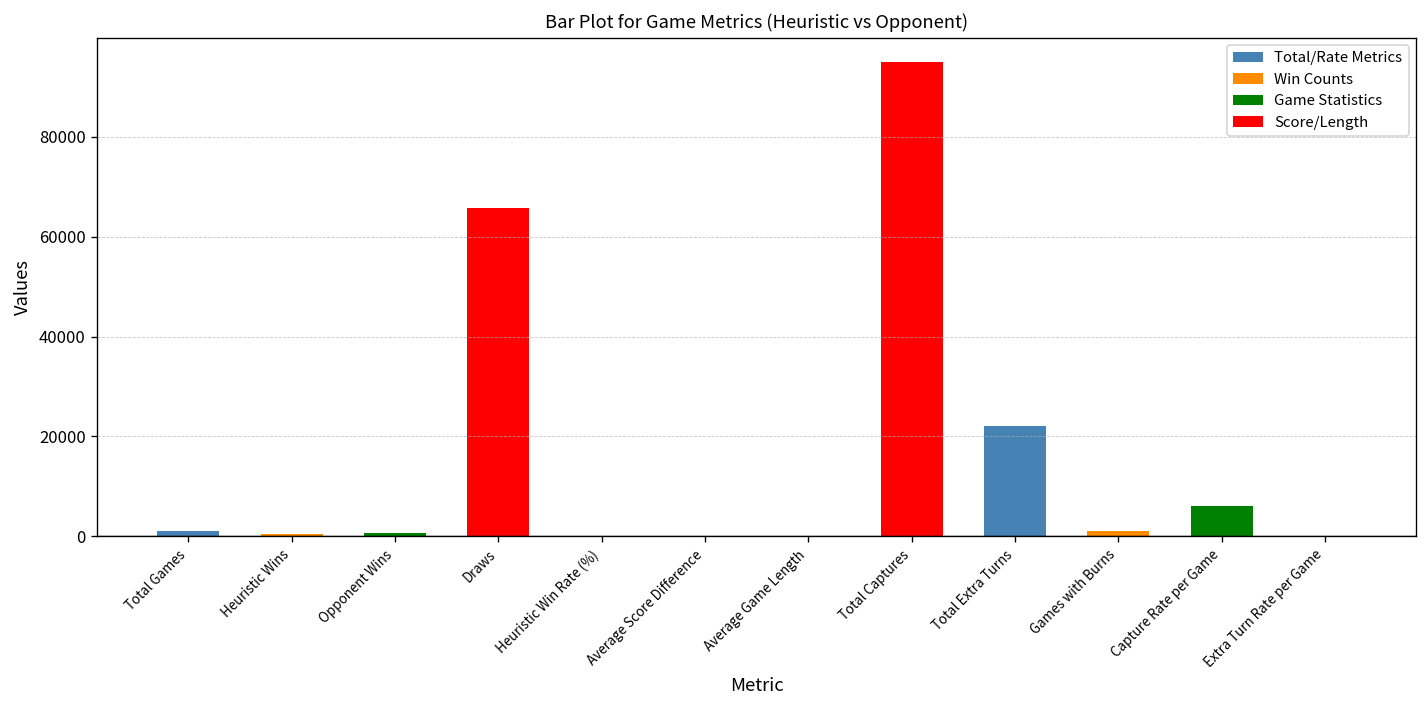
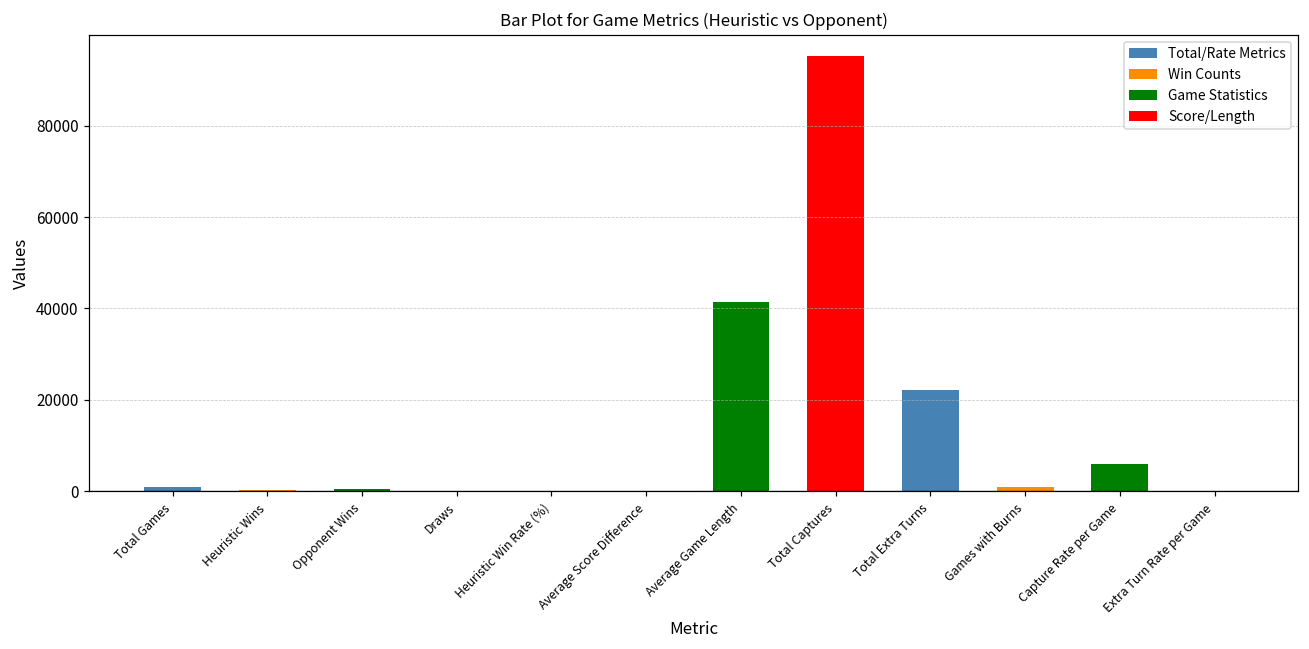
  {
    "Total Games": 1000,
-   "Draws": 66000,
-   "Average Game Length": 0,
+   "Draws": 0,
+   "Average Game Length": 42000,
    "Total Captures": 95000,
    "Total Extra Turns": 22000,
    "Games with Burns": 1000,
    "Capture Rate per Game": 6000
  }
